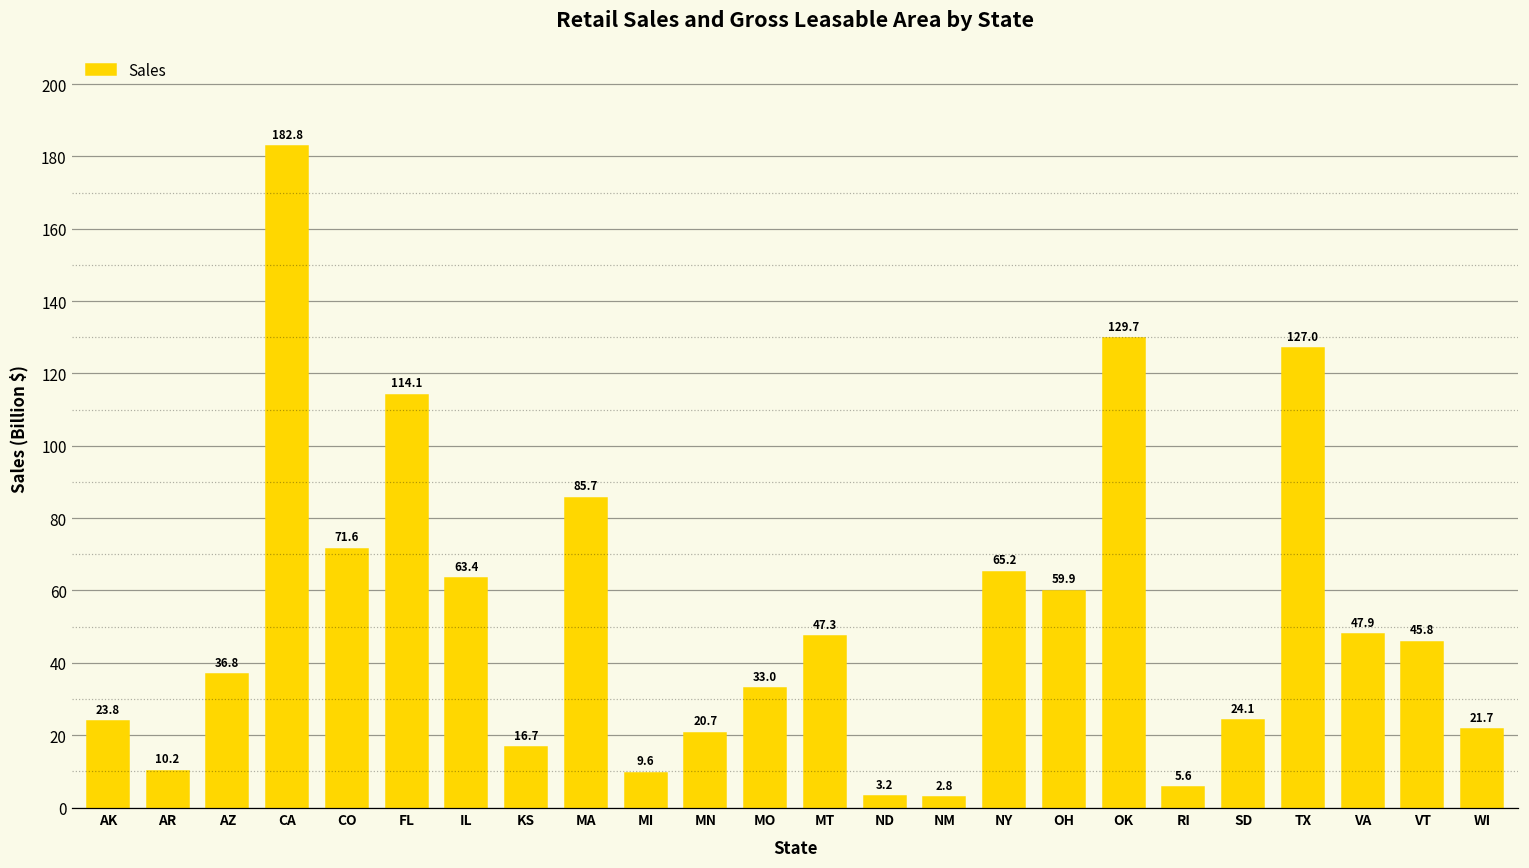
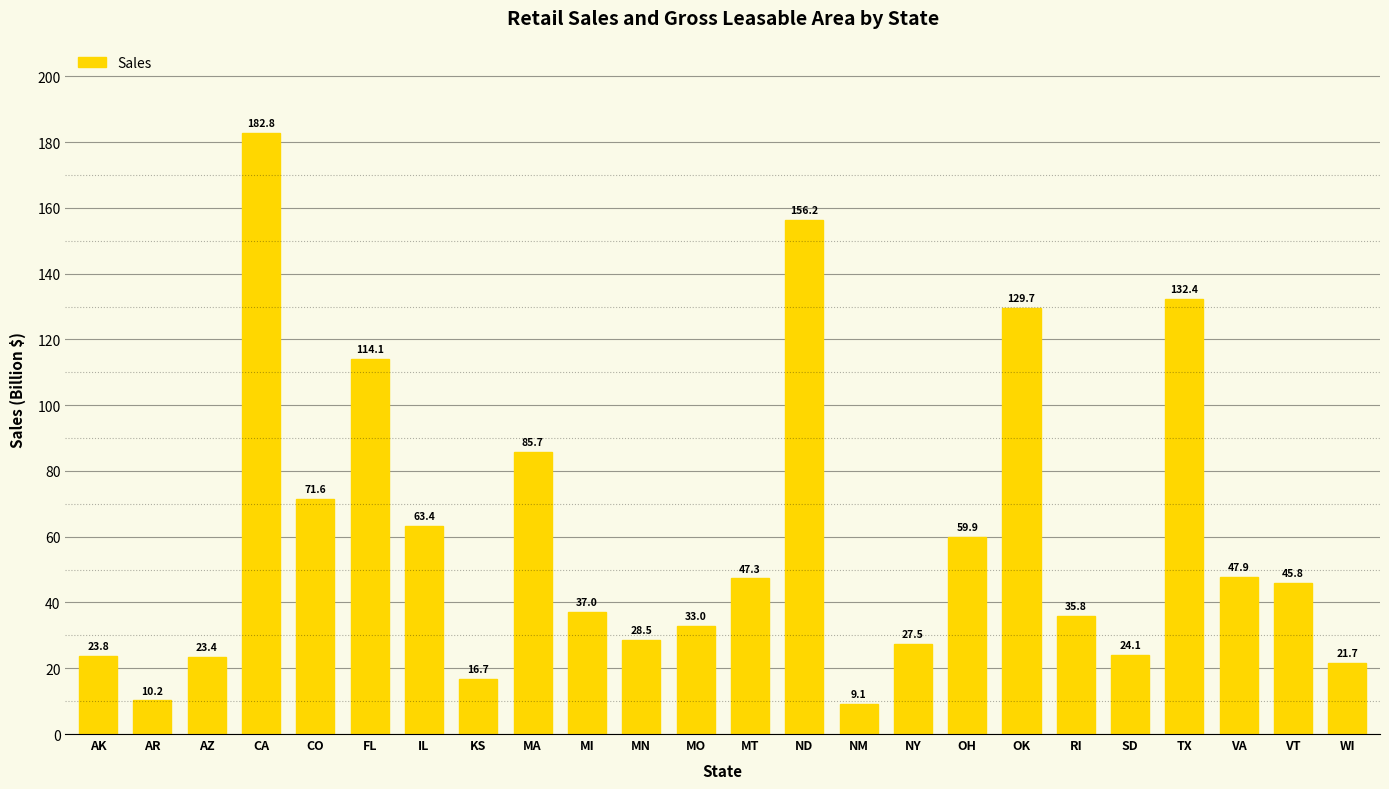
  {
    "AK": 23.8,
    "AR": 10.2,
-   "AZ": 36.8,
+   "AZ": 23.4,
    "CA": 182.8,
    "CO": 71.6,
    "FL": 114.1,
    "IL": 63.4,
    "KS": 16.7,
    "MA": 85.7,
-   "MI": 9.6,
-   "MN": 20.7,
+   "MI": 37.0,
+   "MN": 28.5,
    "MO": 33.0,
    "MT": 47.3,
-   "ND": 3.2,
-   "NM": 2.8,
-   "NY": 65.2,
+   "ND": 156.2,
+   "NM": 9.1,
+   "NY": 27.5,
    "OH": 59.9,
    "OK": 129.7,
-   "RI": 5.6,
+   "RI": 35.8,
    "SD": 24.1,
-   "TX": 127.0,
+   "TX": 132.4,
    "VA": 47.9,
    "VT": 45.8,
    "WI": 21.7
  }
